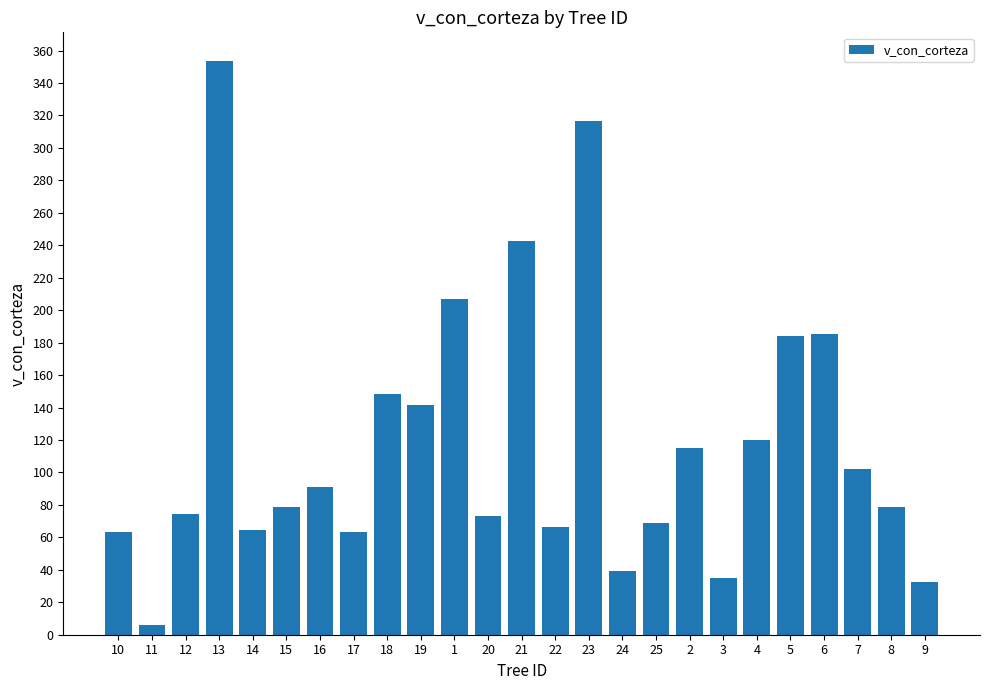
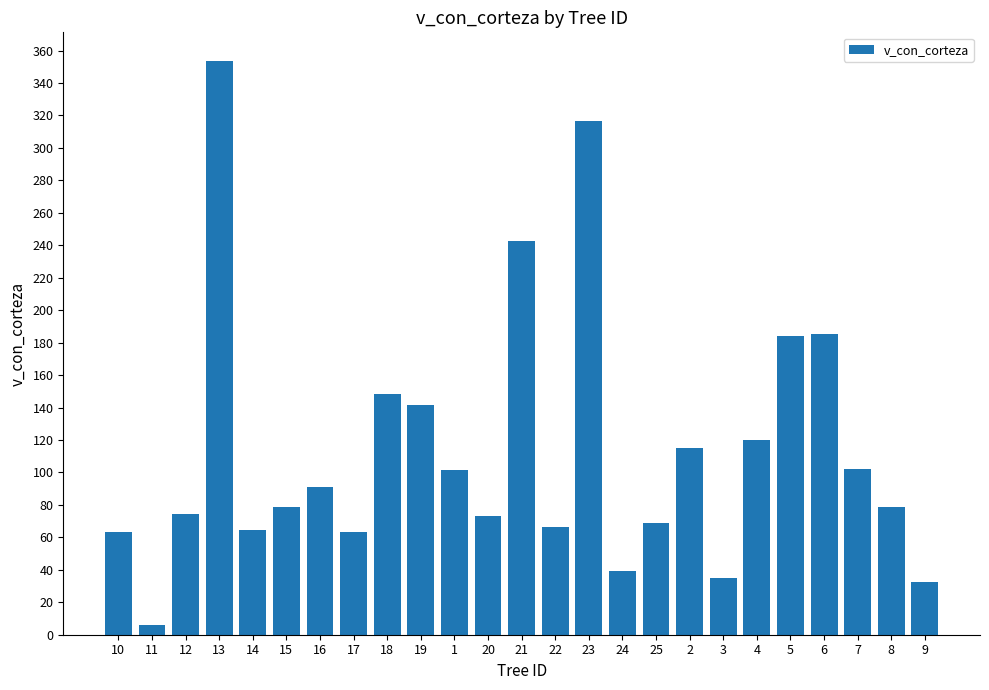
  {
    "10": 63,
    "11": 6,
    "12": 74,
    "13": 354,
    "14": 65,
    "15": 79,
    "16": 91,
    "17": 63,
    "18": 149,
    "19": 141,
-   "1": 207,
+   "1": 102,
    "20": 73,
    "21": 243,
    "22": 67,
    "23": 316,
    "24": 39,
    "25": 69,
    "2": 115,
    "3": 35,
    "4": 120,
    "5": 184,
    "6": 186,
    "7": 102,
    "8": 79,
    "9": 32
  }
